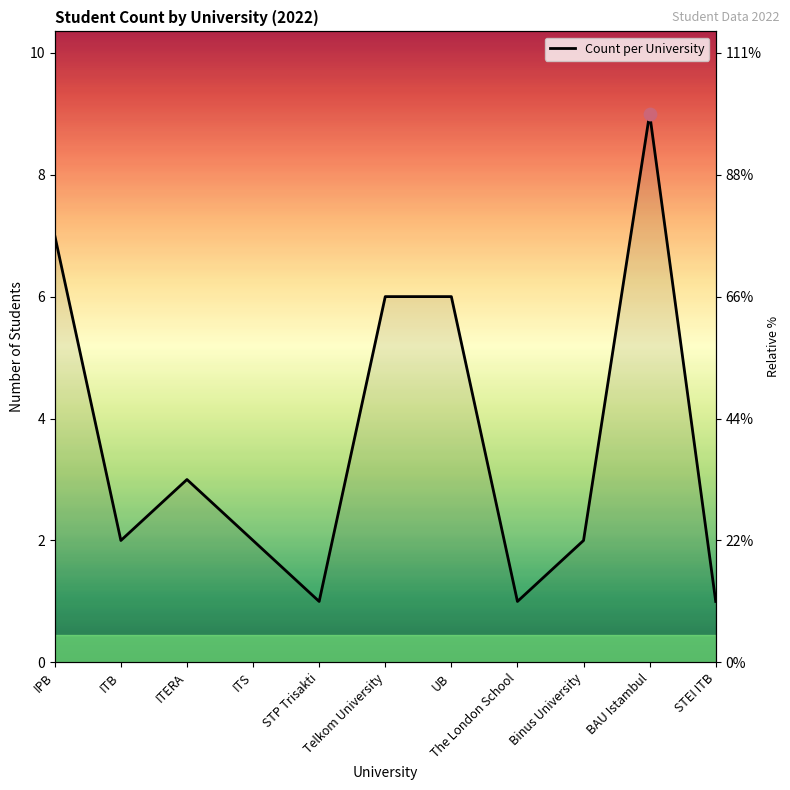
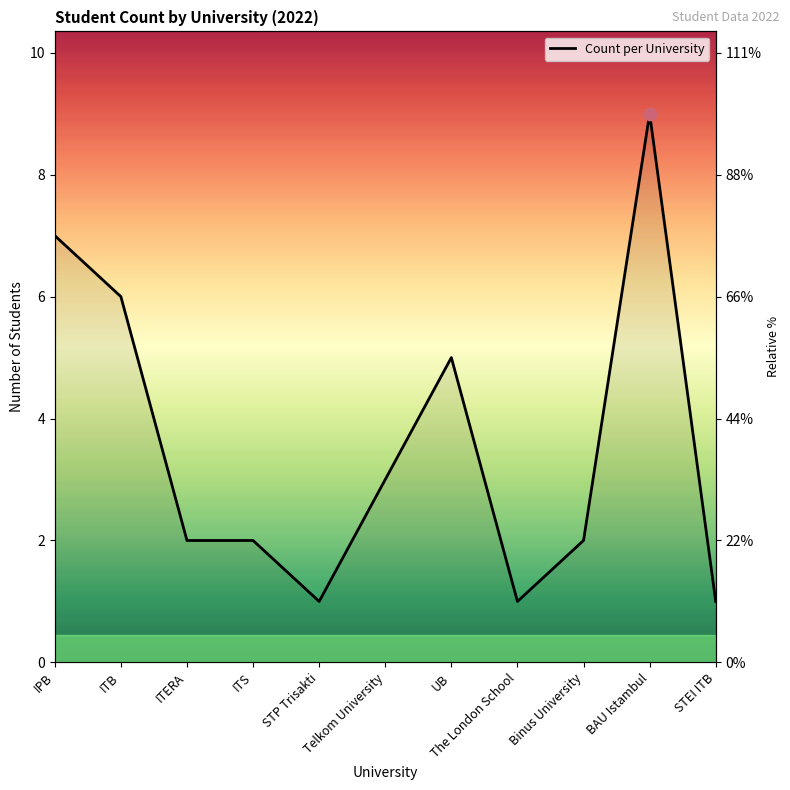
  {
    "Count per University": {
      "IPB": 7,
-     "ITB": 2,
-     "ITERA": 3,
+     "ITB": 6,
+     "ITERA": 2,
      "ITS": 2,
      "STP Trisakti": 1,
-     "Telkom University": 6,
-     "UB": 6,
+     "Telkom University": 3,
+     "UB": 5,
      "The London School": 1,
      "Binus University": 2,
      "STEI ITB": 1
    }
  }
